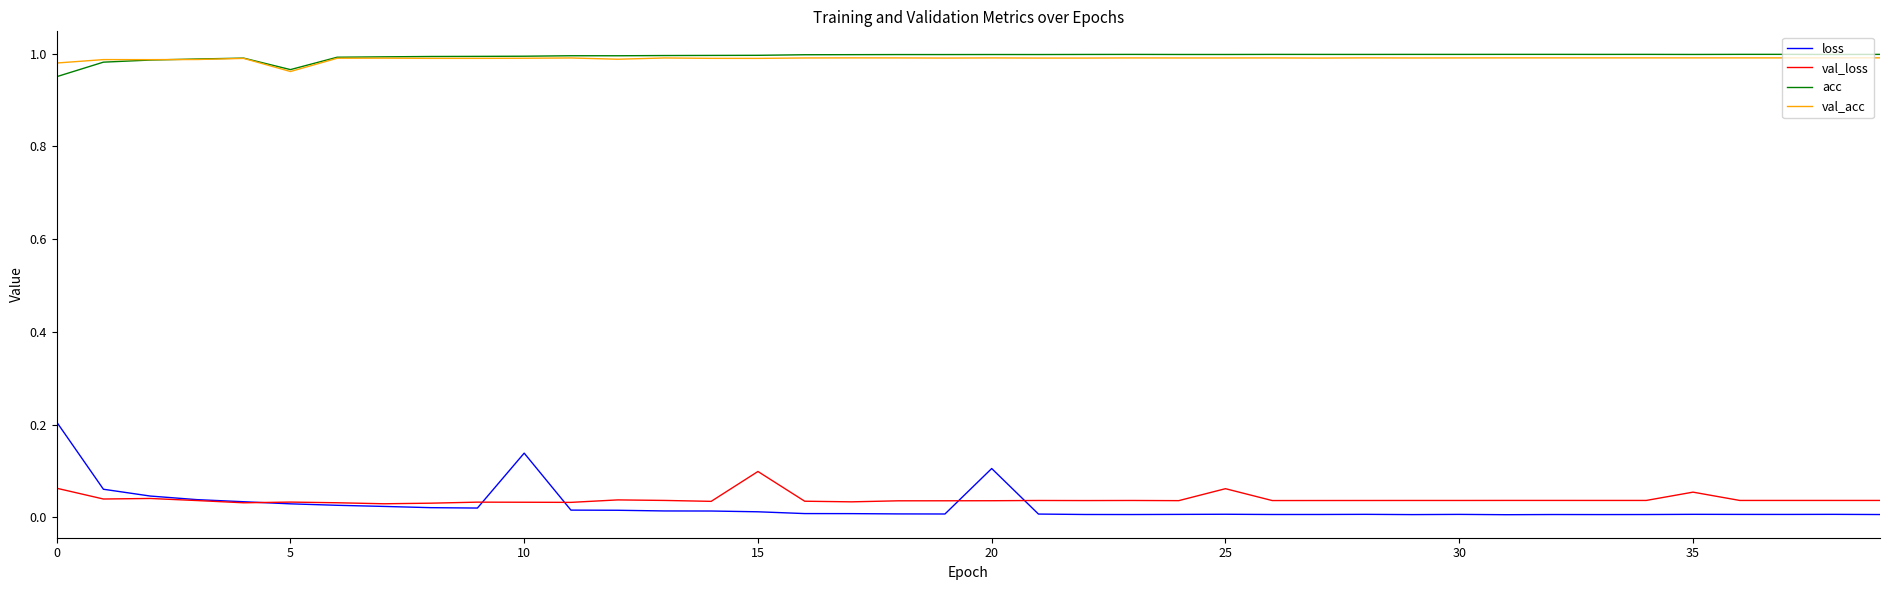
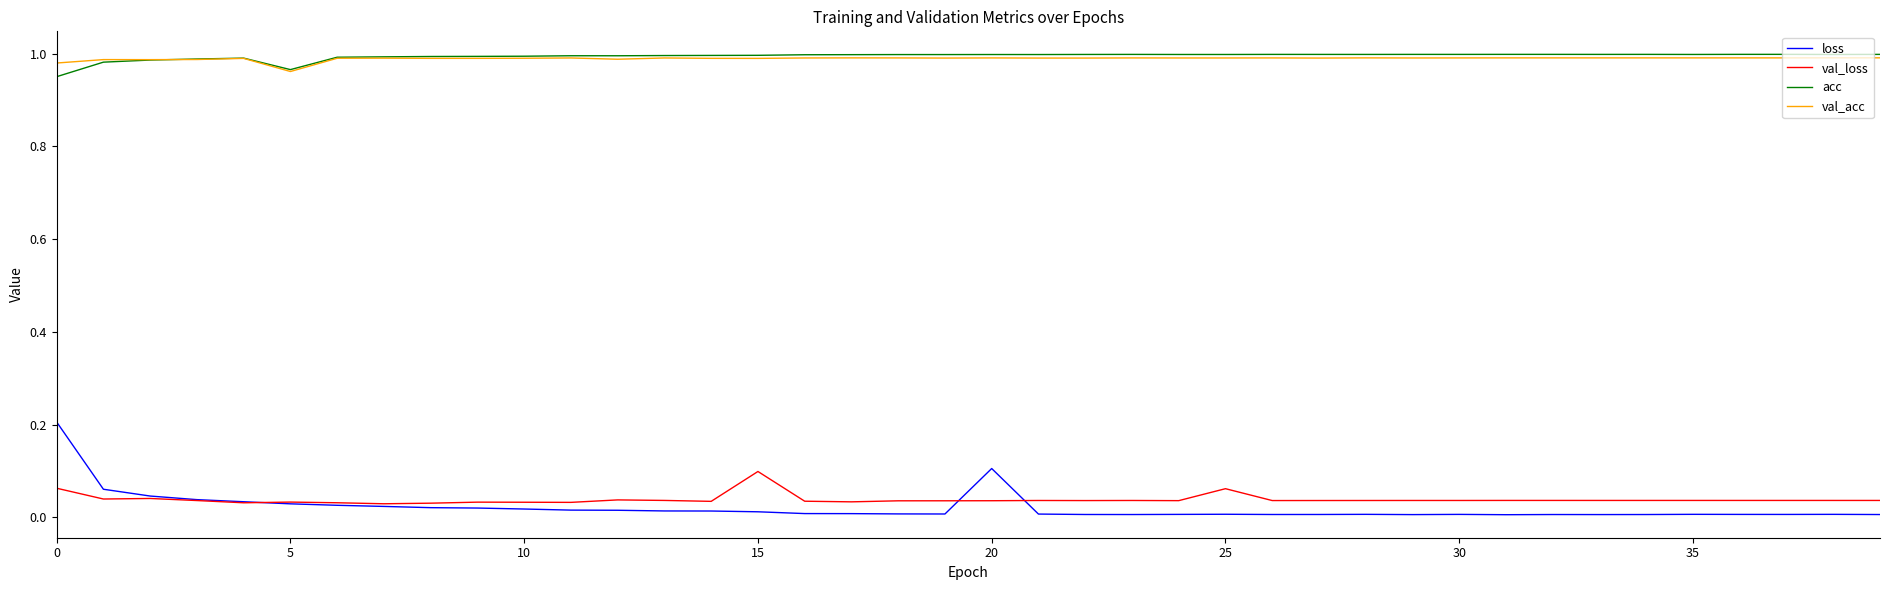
  {
    "loss": {
      "0": 0.21,
-     "10": 0.14,
+     "10": 0.02,
      "15": 0.01,
      "20": 0.11,
      "25": 0.01,
      "30": 0.01,
      "35": 0.01
    },
    "val_loss": {
      "0": 0.06,
      "10": 0.03,
      "15": 0.10,
      "20": 0.04,
      "25": 0.06,
      "30": 0.04,
-     "35": 0.05
+     "35": 0.04
    },
    "acc": {
      "0": 0.95,
      "15": 1.00,
      "20": 1.00,
      "25": 1.00,
      "30": 1.00,
      "35": 1.00
    },
    "val_acc": {
      "0": 0.98,
      "15": 0.99,
      "20": 0.99,
      "25": 0.99,
      "30": 0.99,
      "35": 0.99
    }
  }
